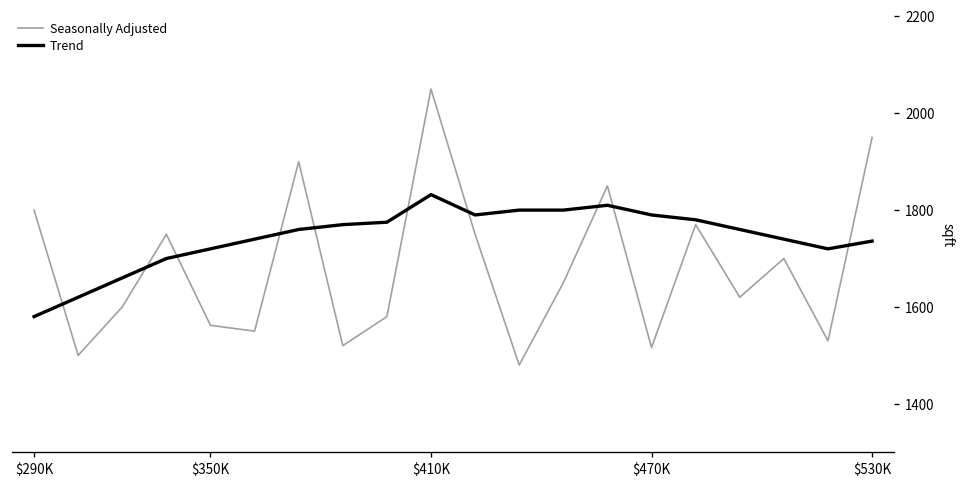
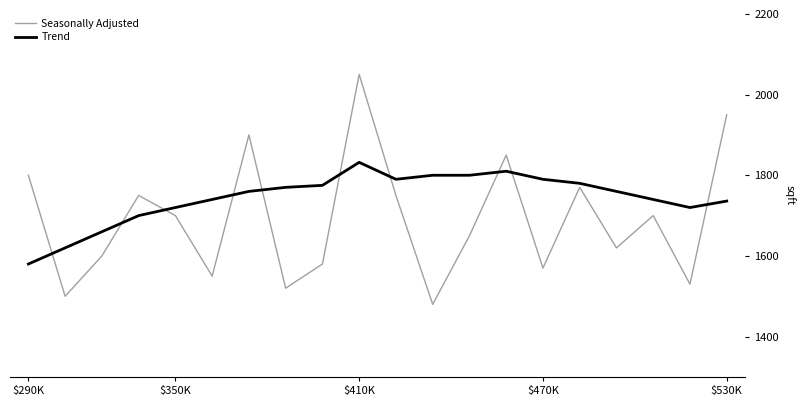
  {
    "Seasonally Adjusted": {
      "$290K": 1800,
-     "$350K": 1560,
+     "$350K": 1700,
      "$410K": 2050,
-     "$470K": 1520,
+     "$470K": 1570,
      "$530K": 1950
    },
    "Trend": {
      "$290K": 1580,
      "$350K": 1720,
      "$410K": 1830,
      "$470K": 1790,
      "$530K": 1740
    }
  }
